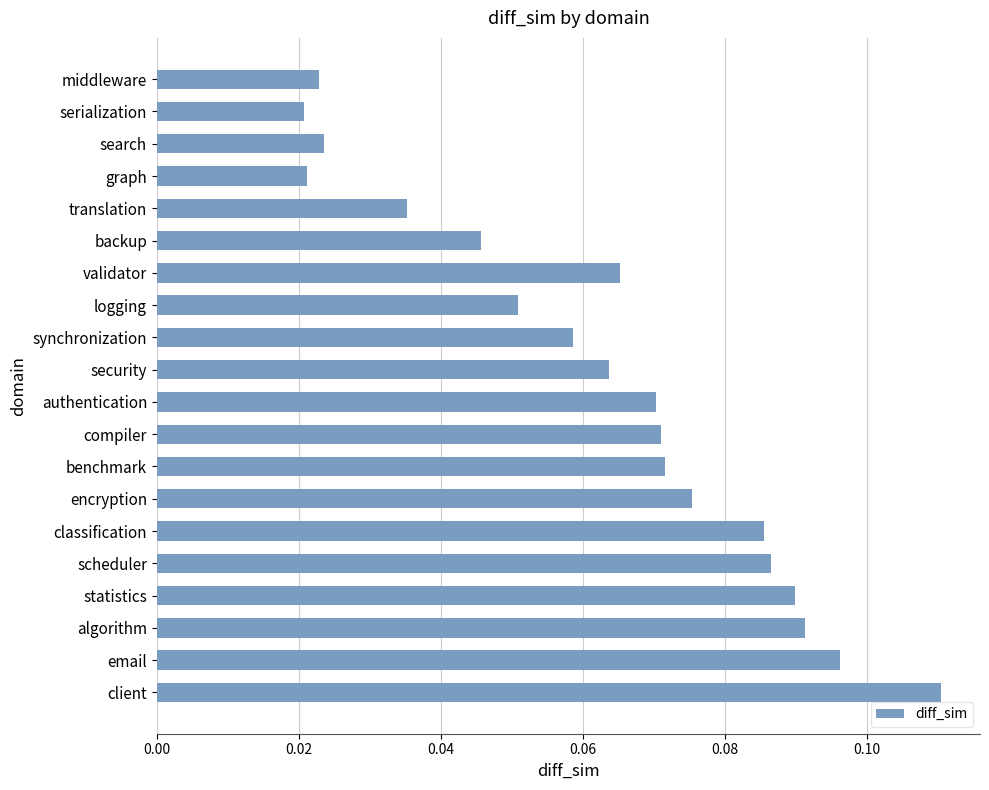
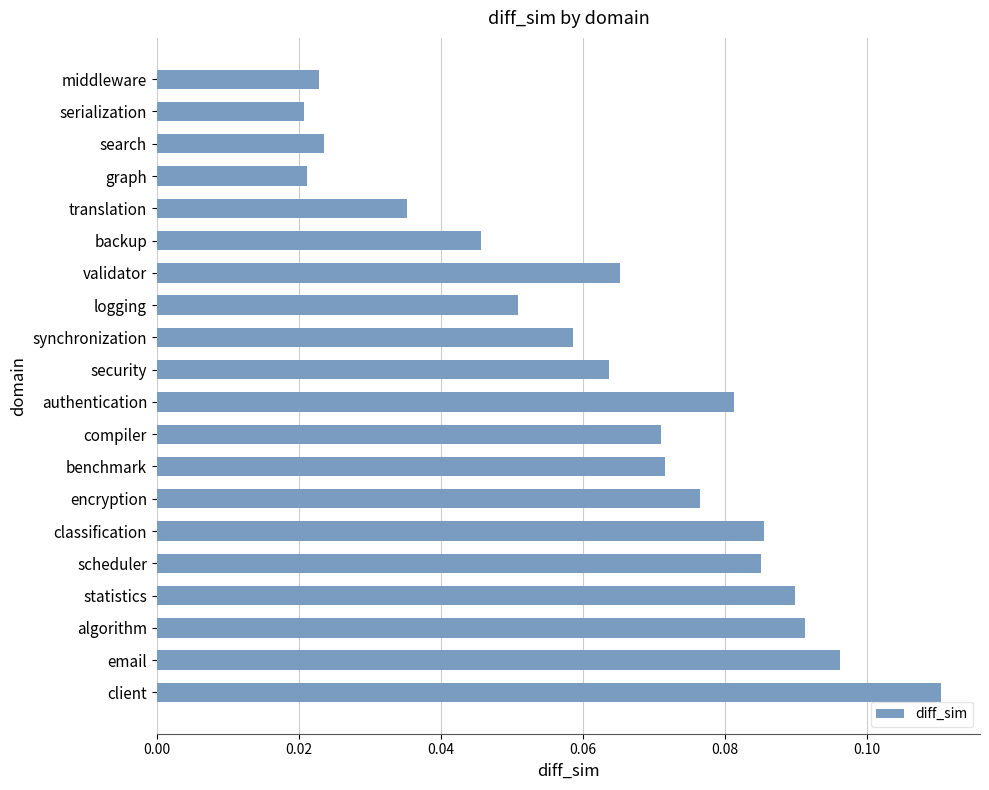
  {
    "middleware": 0.023,
    "serialization": 0.021,
    "search": 0.024,
    "graph": 0.021,
    "translation": 0.035,
    "backup": 0.046,
    "validator": 0.065,
    "logging": 0.051,
    "synchronization": 0.059,
    "security": 0.064,
-   "authentication": 0.070,
+   "authentication": 0.081,
    "compiler": 0.071,
    "benchmark": 0.072,
-   "encryption": 0.075,
+   "encryption": 0.076,
    "classification": 0.085,
-   "scheduler": 0.086,
+   "scheduler": 0.085,
    "statistics": 0.090,
    "algorithm": 0.091,
    "email": 0.096,
    "client": 0.110
  }
